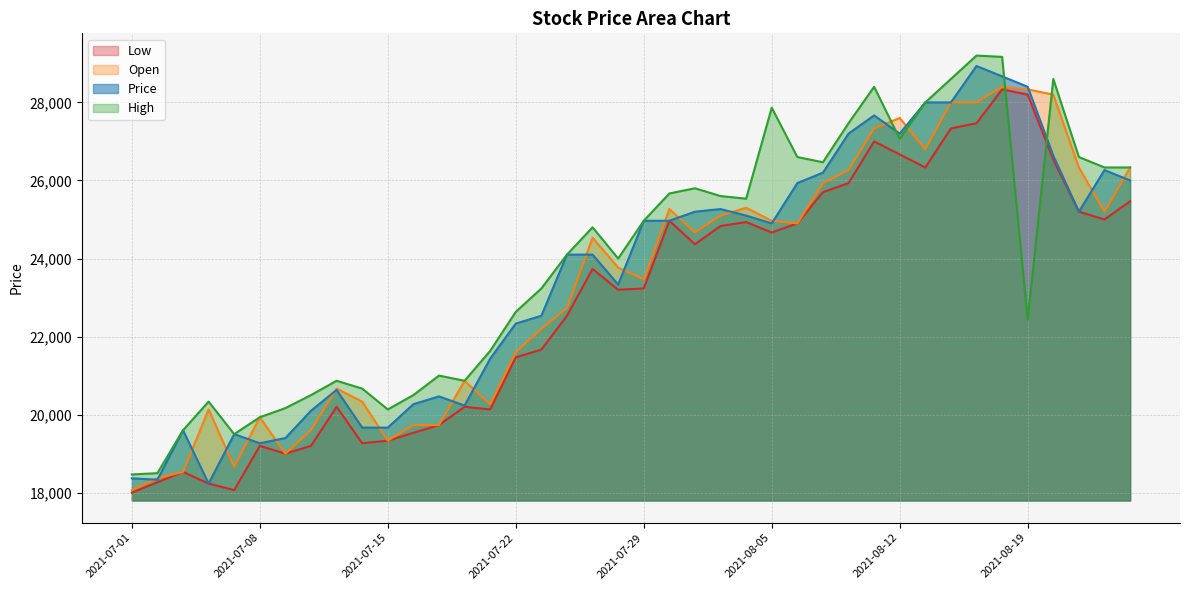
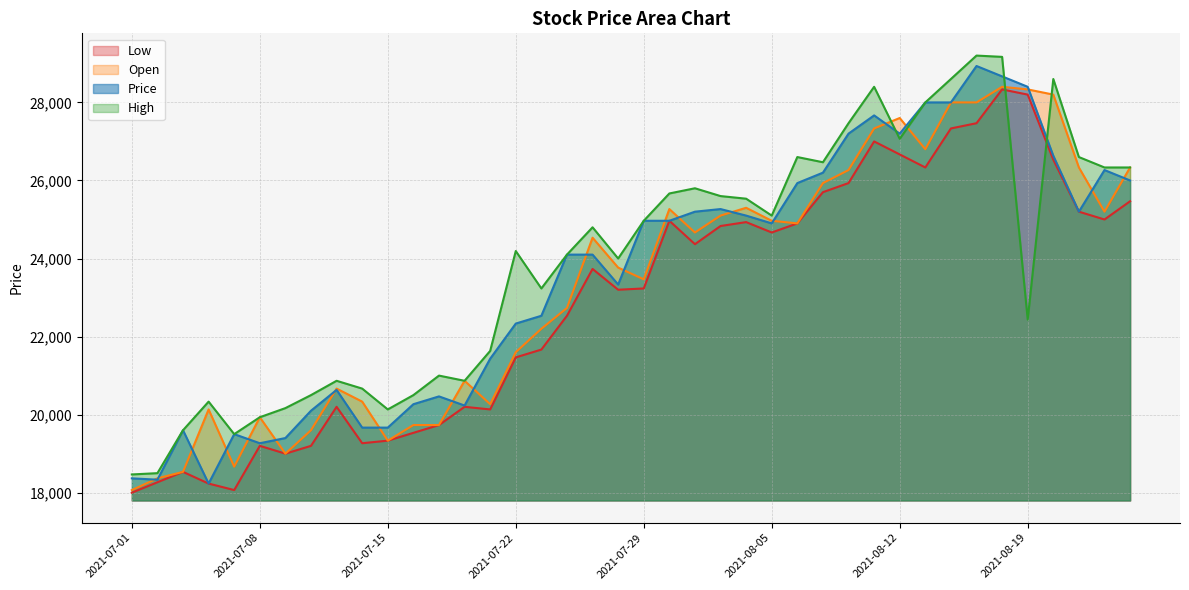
  {
    "Price": {
      "2021-07-01": "18,400",
      "2021-07-08": "19,300",
      "2021-07-15": "19,700",
      "2021-07-22": "22,300",
      "2021-08-05": "24,900",
      "2021-08-12": "27,200",
      "2021-08-19": "28,400"
    },
    "High": {
      "2021-07-01": "18,500",
      "2021-07-15": "20,100",
-     "2021-07-22": "22,600",
-     "2021-08-05": "27,900",
+     "2021-07-22": "24,200",
+     "2021-08-05": "25,100",
      "2021-08-12": "27,100",
      "2021-08-19": "22,400"
    }
  }
